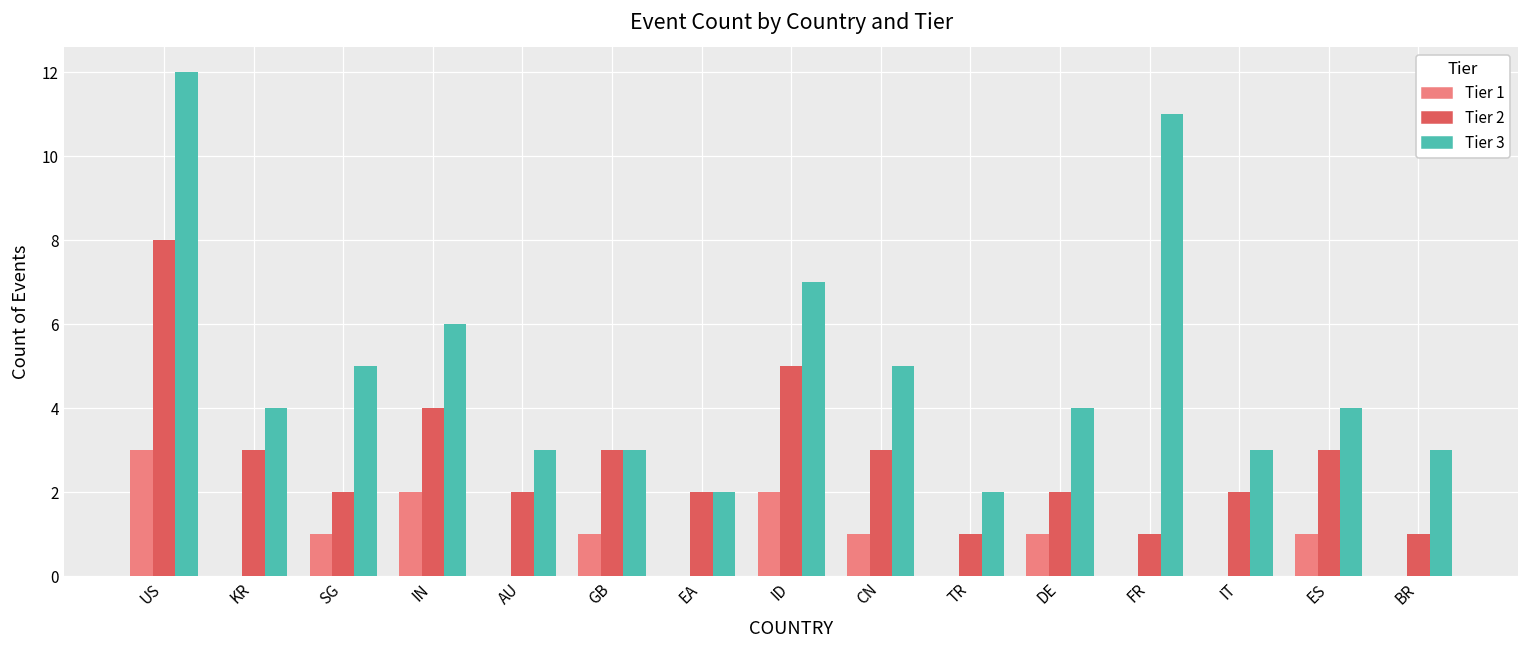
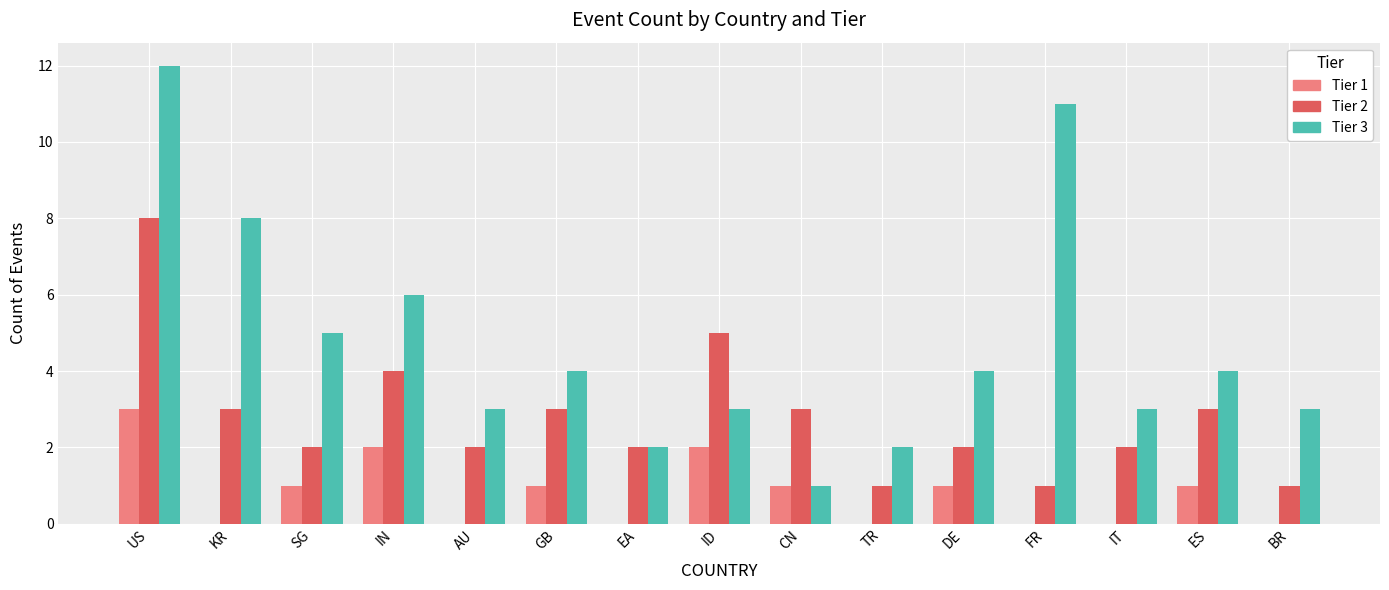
  {
    "Tier 3": {
      "US": 12,
-     "KR": 4,
+     "KR": 8,
      "SG": 5,
      "IN": 6,
      "AU": 3,
-     "GB": 3,
+     "GB": 4,
      "EA": 2,
-     "ID": 7,
-     "CN": 5,
+     "ID": 3,
+     "CN": 1,
      "TR": 2,
      "DE": 4,
      "FR": 11,
      "IT": 3,
      "ES": 4,
      "BR": 3
    }
  }
